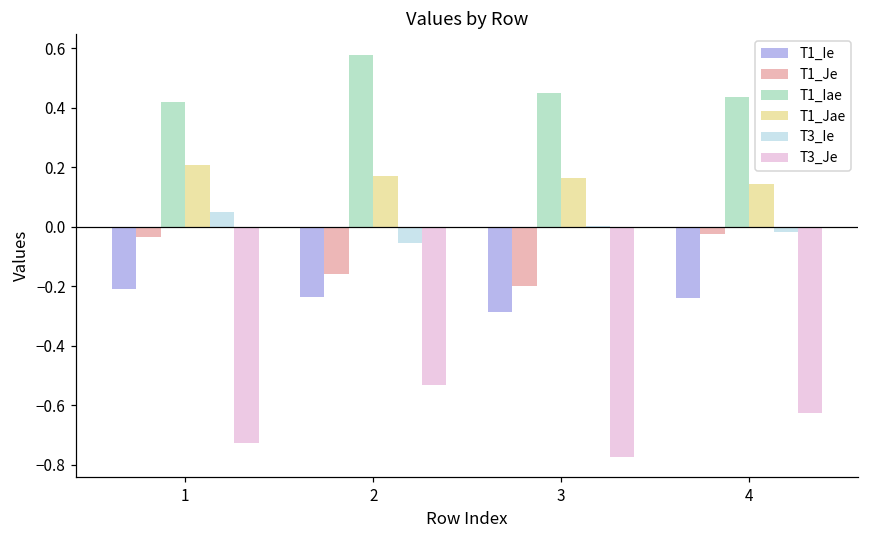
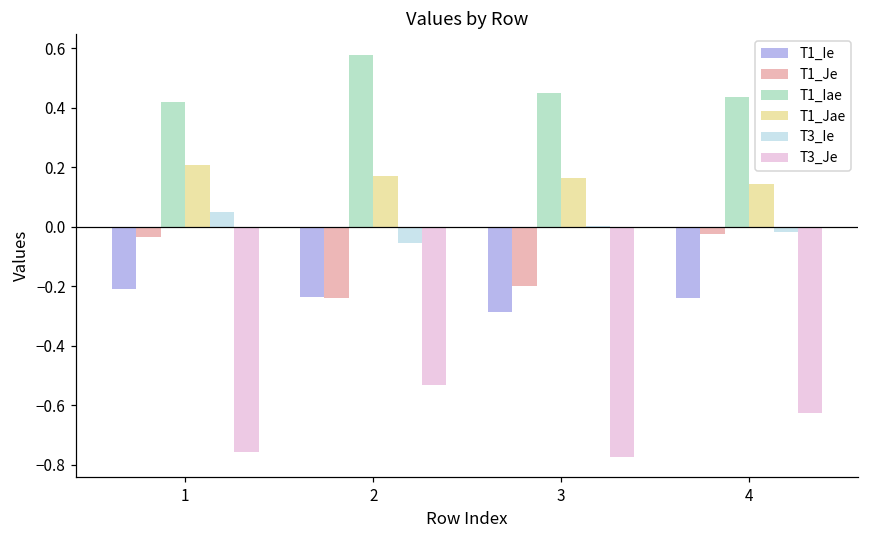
  {
    "T1_Ie": {
      "1": -0.21,
      "2": -0.23,
      "3": -0.29,
      "4": -0.24
    },
    "T1_Je": {
      "1": -0.03,
-     "2": -0.16,
+     "2": -0.24,
      "3": -0.20,
      "4": -0.02
    },
    "T1_Jae": {
      "1": 0.21,
      "2": 0.17,
      "3": 0.16,
      "4": 0.15
    },
    "T3_Je": {
-     "1": -0.73,
+     "1": -0.75,
      "2": -0.53,
      "3": -0.77,
      "4": -0.62
    }
  }
